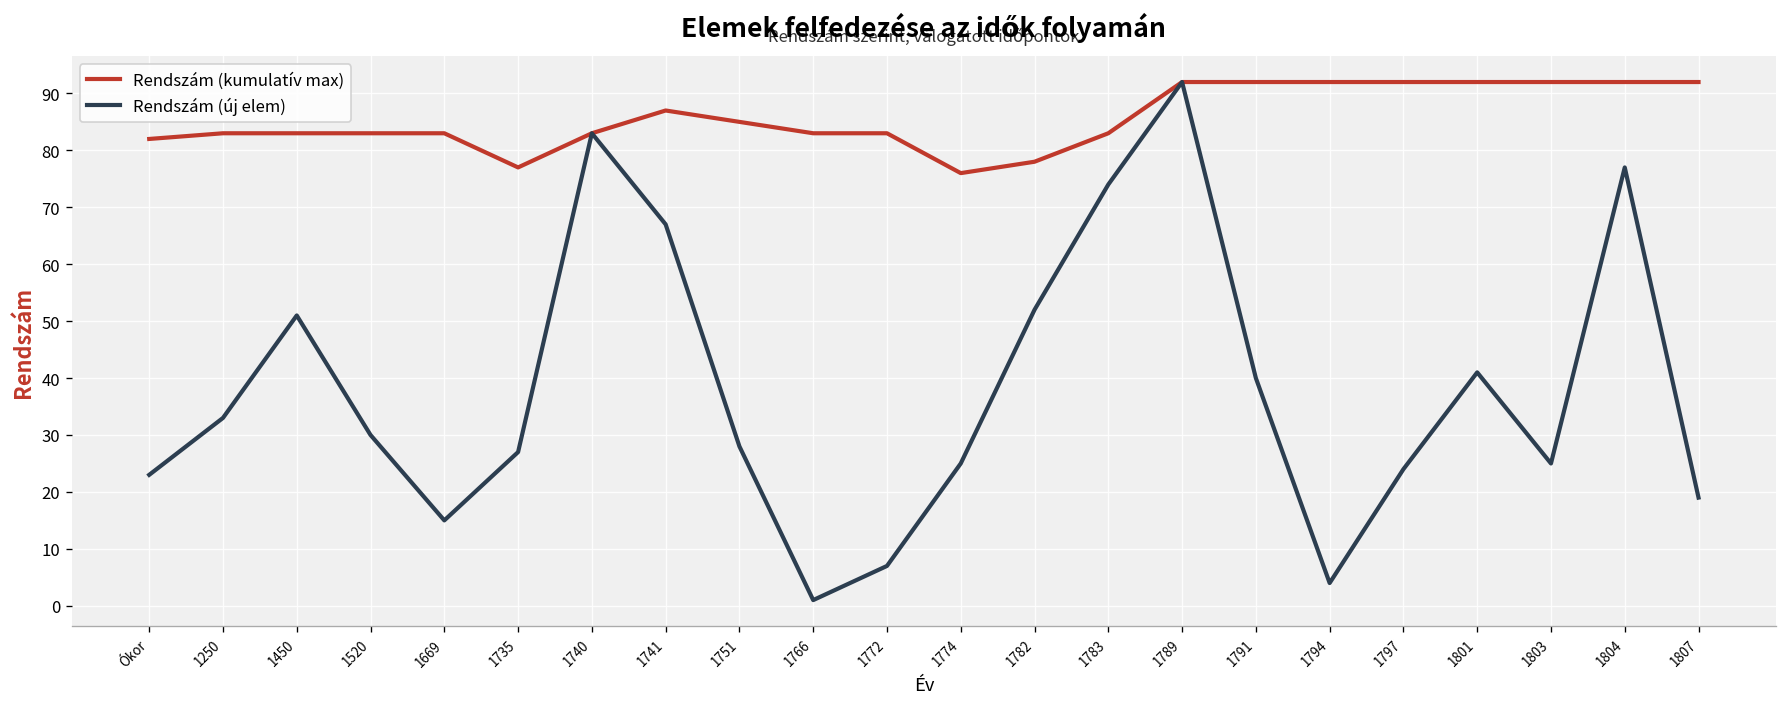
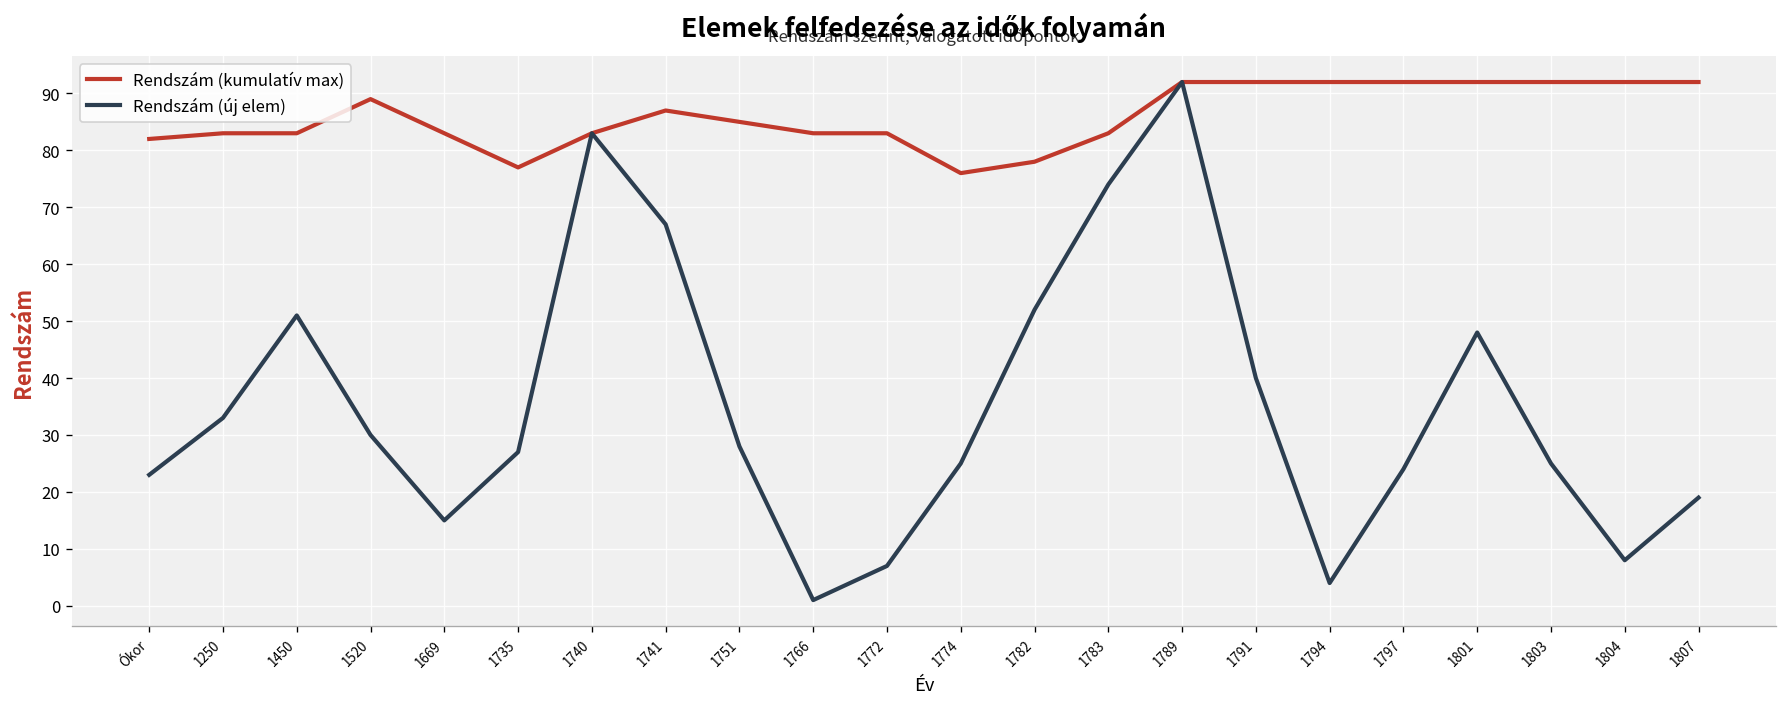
  {
    "Rendszám (kumulatív max)": {
      "Ókor": 82,
      "1250": 83,
      "1450": 83,
-     "1520": 83,
+     "1520": 89,
      "1669": 83,
      "1735": 77,
      "1741": 87,
      "1751": 85,
      "1766": 83,
      "1772": 83,
      "1774": 76,
      "1782": 78,
      "1783": 83,
      "1791": 92,
      "1794": 92,
      "1797": 92,
      "1801": 92,
      "1803": 92,
      "1804": 92,
      "1807": 92
    },
    "Rendszám (új elem)": {
      "Ókor": 23,
      "1250": 33,
      "1450": 51,
      "1520": 30,
      "1669": 15,
      "1735": 27,
      "1741": 67,
      "1751": 28,
      "1766": 1,
      "1772": 7,
      "1774": 25,
      "1782": 52,
      "1783": 74,
      "1791": 40,
      "1794": 4,
      "1797": 24,
-     "1801": 41,
+     "1801": 48,
      "1803": 25,
-     "1804": 77,
+     "1804": 8,
      "1807": 19
    }
  }
